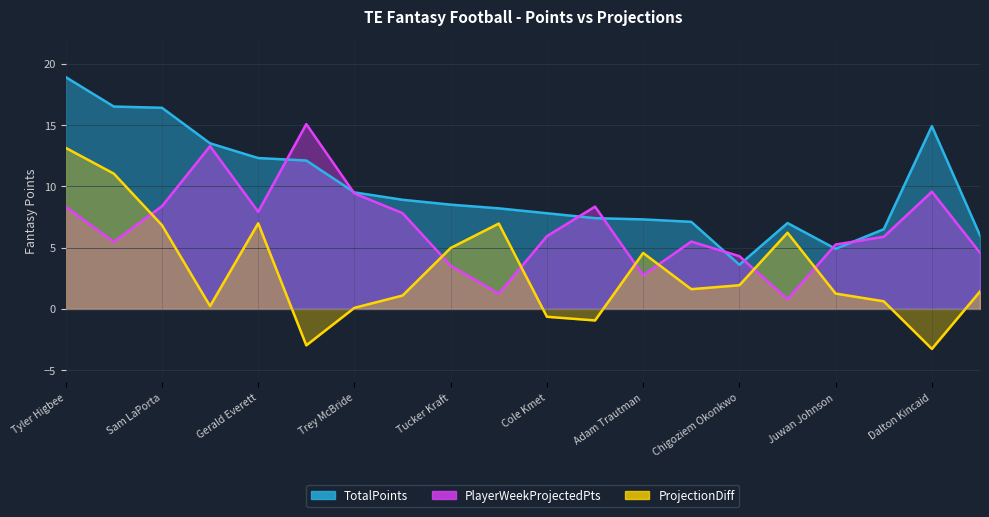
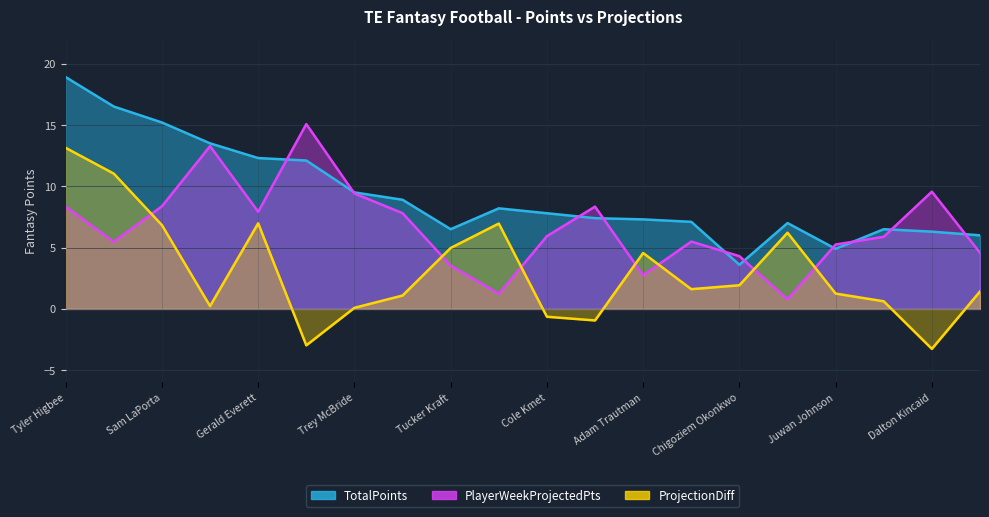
  {
    "TotalPoints": {
      "Tyler Higbee": 18.9,
-     "Sam LaPorta": 16.4,
+     "Sam LaPorta": 15.2,
      "Gerald Everett": 12.3,
-     "Tucker Kraft": 8.5,
+     "Tucker Kraft": 6.5,
      "Cole Kmet": 7.8,
      "Adam Trautman": 7.3,
      "Chigoziem Okonkwo": 3.6,
      "Juwan Johnson": 4.9,
-     "Dalton Kincaid": 14.9
+     "Dalton Kincaid": 6.3
    },
    "PlayerWeekProjectedPts": {
      "Tyler Higbee": 8.3,
      "Sam LaPorta": 8.4,
      "Gerald Everett": 7.9,
      "Tucker Kraft": 3.5,
      "Cole Kmet": 5.9,
      "Adam Trautman": 2.7,
      "Chigoziem Okonkwo": 4.3,
      "Juwan Johnson": 5.3,
      "Dalton Kincaid": 9.6
    }
  }
